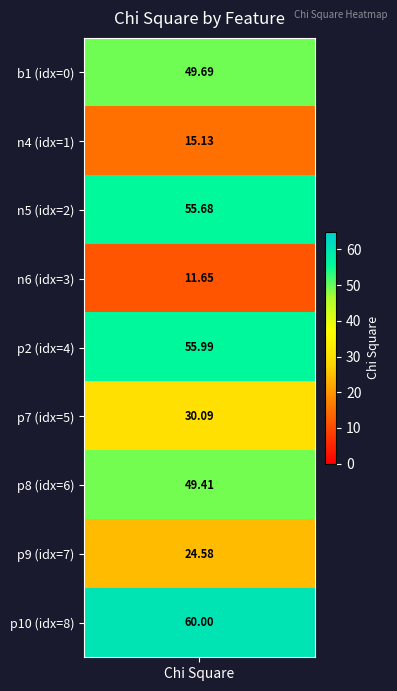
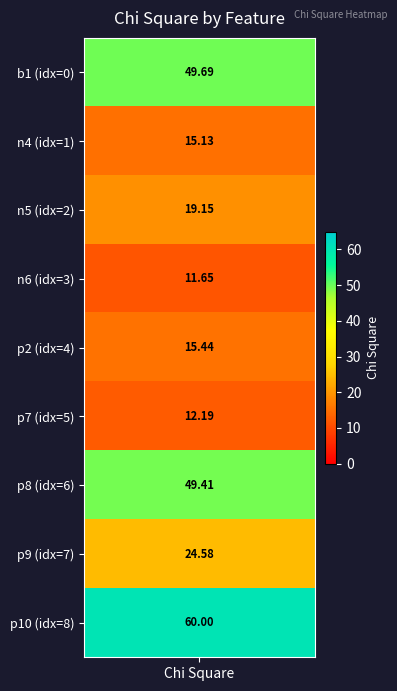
  {
    "b1 (idx=0)": {
      "Chi Square": 49.69
    },
    "n4 (idx=1)": {
      "Chi Square": 15.13
    },
    "n5 (idx=2)": {
-     "Chi Square": 55.68
+     "Chi Square": 19.15
    },
    "n6 (idx=3)": {
      "Chi Square": 11.65
    },
    "p2 (idx=4)": {
-     "Chi Square": 55.99
+     "Chi Square": 15.44
    },
    "p7 (idx=5)": {
-     "Chi Square": 30.09
+     "Chi Square": 12.19
    },
    "p8 (idx=6)": {
      "Chi Square": 49.41
    },
    "p9 (idx=7)": {
      "Chi Square": 24.58
    },
    "p10 (idx=8)": {
      "Chi Square": 60.00
    }
  }
